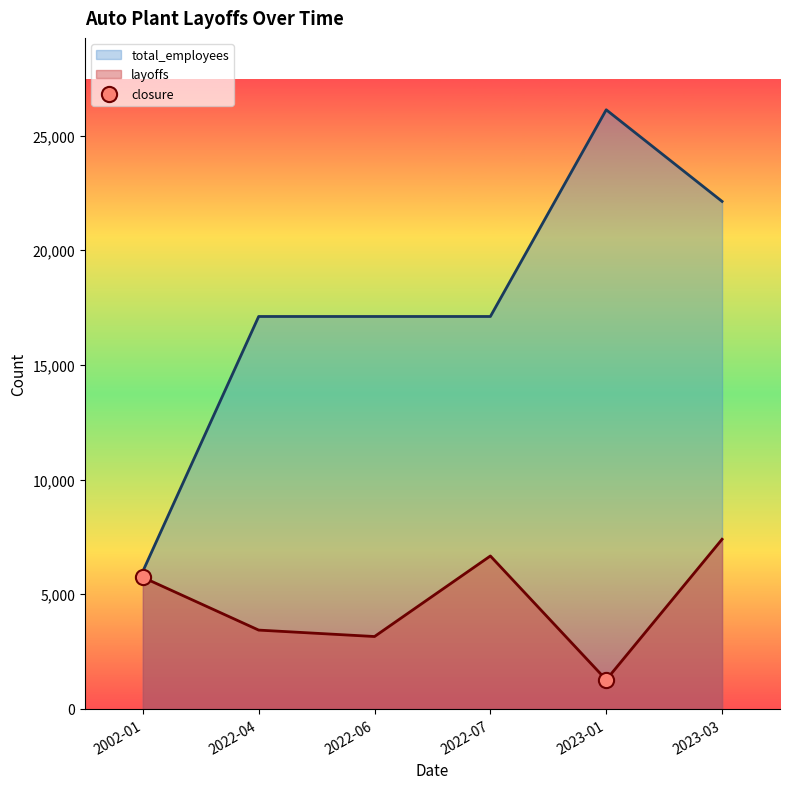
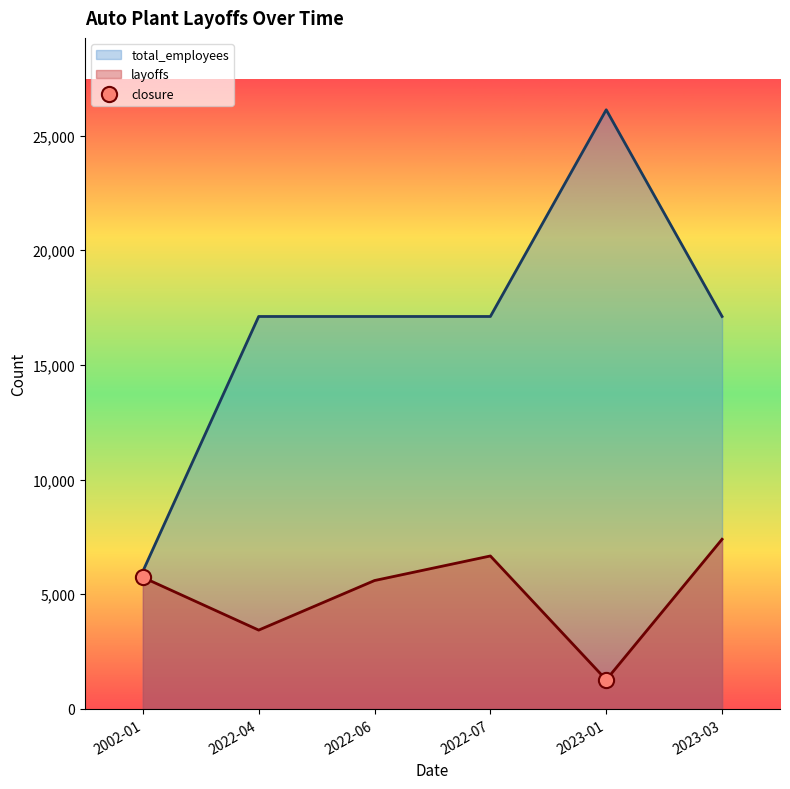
  {
    "total_employees": {
      "2002-01": "6,000",
      "2022-04": "17,100",
      "2022-06": "17,100",
      "2022-07": "17,100",
      "2023-01": "26,100",
-     "2023-03": "22,100"
+     "2023-03": "17,100"
    },
    "layoffs": {
      "2022-04": "3,400",
-     "2022-06": "3,200",
+     "2022-06": "5,600",
      "2022-07": "6,700",
      "2023-03": "7,400"
    }
  }
